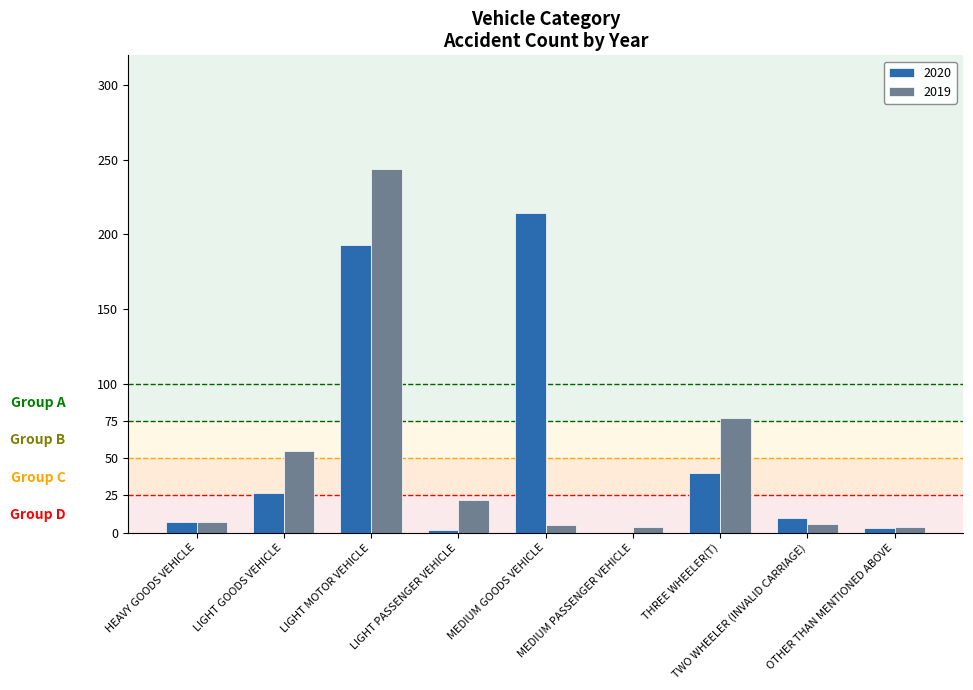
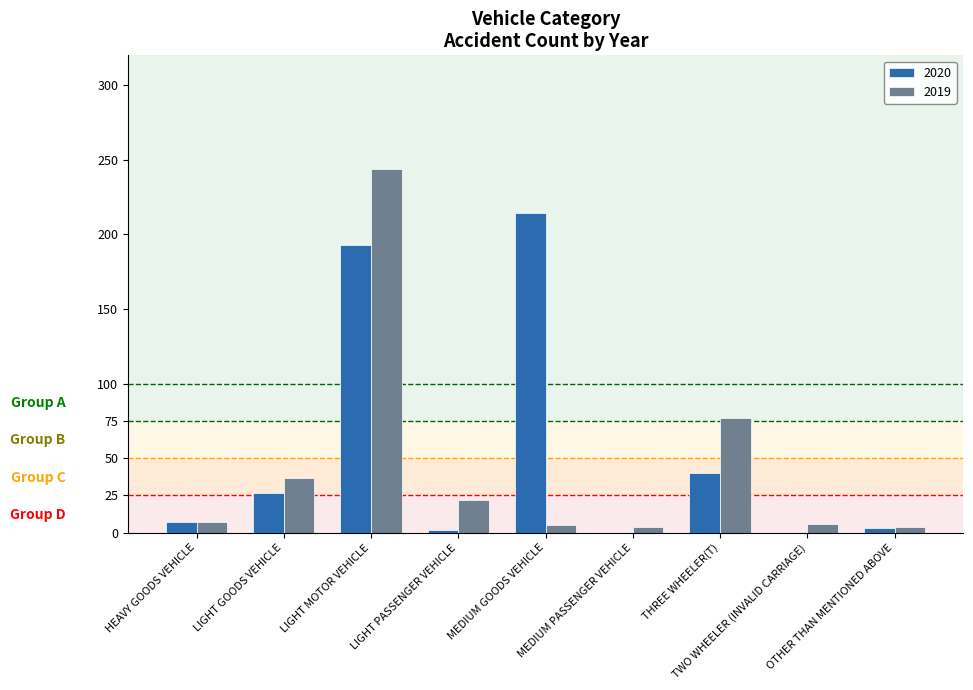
  {
    "2020": {
      "HEAVY GOODS VEHICLE": 7,
      "LIGHT GOODS VEHICLE": 27,
      "LIGHT MOTOR VEHICLE": 193,
      "LIGHT PASSENGER VEHICLE": 2,
      "MEDIUM GOODS VEHICLE": 214,
      "MEDIUM PASSENGER VEHICLE": 0,
      "THREE WHEELER(T)": 40,
-     "TWO WHEELER (INVALID CARRIAGE)": 10,
+     "TWO WHEELER (INVALID CARRIAGE)": 0,
      "OTHER THAN MENTIONED ABOVE": 3
    },
    "2019": {
      "HEAVY GOODS VEHICLE": 7,
-     "LIGHT GOODS VEHICLE": 55,
+     "LIGHT GOODS VEHICLE": 37,
      "LIGHT MOTOR VEHICLE": 244,
      "LIGHT PASSENGER VEHICLE": 22,
      "MEDIUM GOODS VEHICLE": 5,
      "MEDIUM PASSENGER VEHICLE": 4,
      "THREE WHEELER(T)": 77,
      "TWO WHEELER (INVALID CARRIAGE)": 6,
      "OTHER THAN MENTIONED ABOVE": 4
    }
  }
